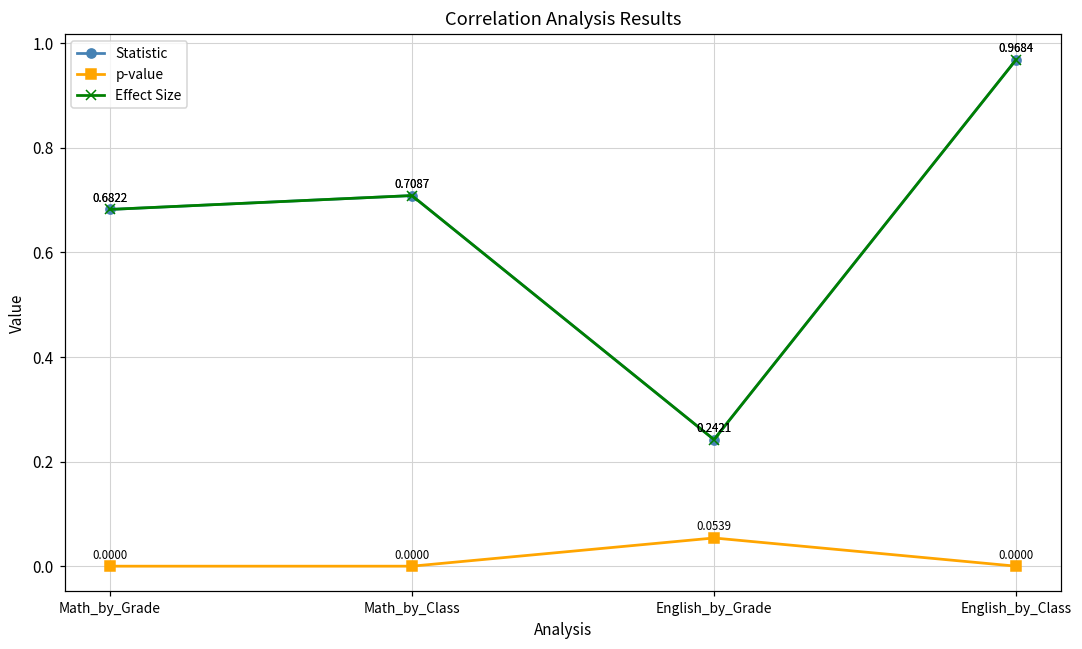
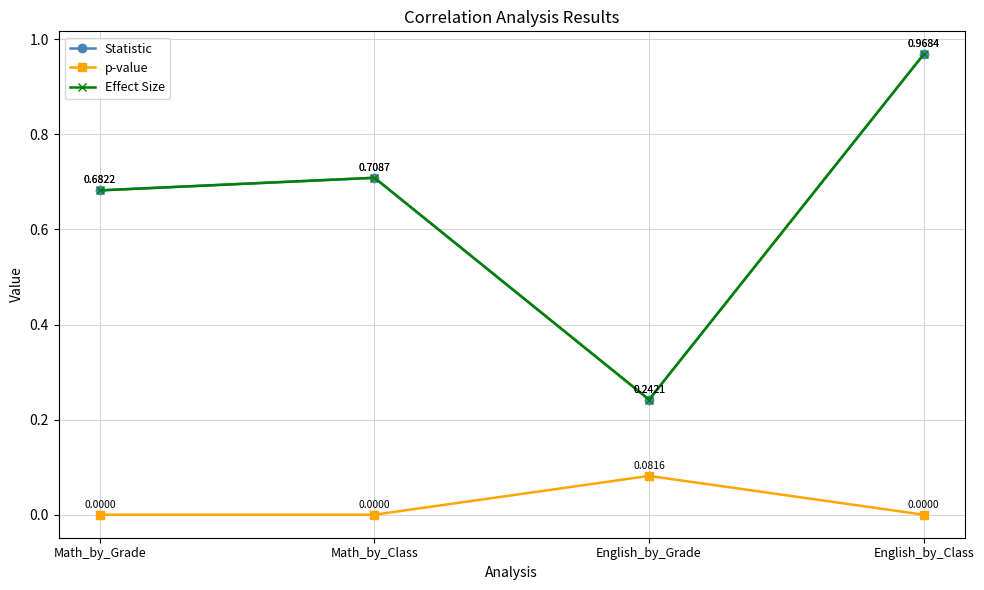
  {
    "p-value": {
      "Math_by_Grade": 0.0000,
      "Math_by_Class": 0.0000,
-     "English_by_Grade": 0.0539,
+     "English_by_Grade": 0.0816,
      "English_by_Class": 0.0000
    }
  }
